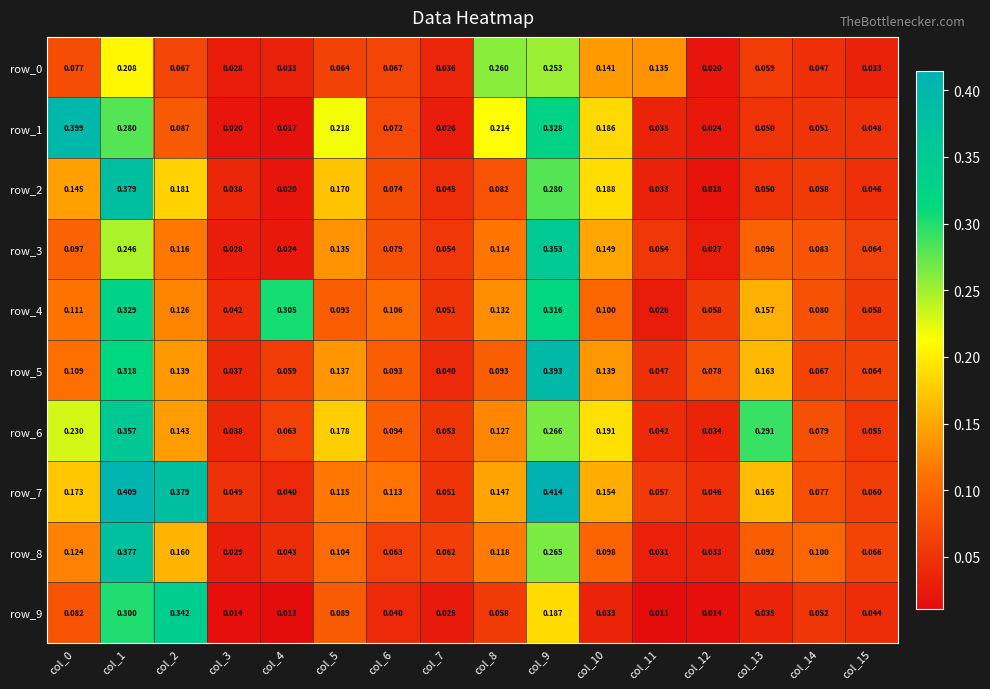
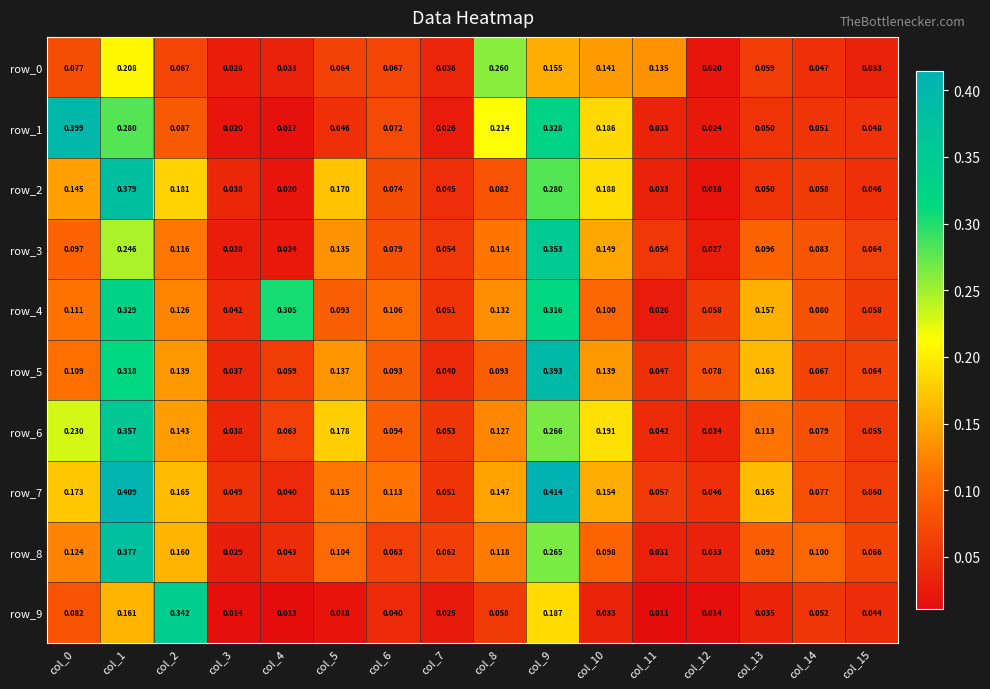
  {
    "row_0": {
      "col_0": 0.077,
      "col_1": 0.208,
      "col_2": 0.067,
      "col_3": 0.028,
      "col_4": 0.033,
      "col_5": 0.064,
      "col_6": 0.067,
      "col_7": 0.036,
      "col_8": 0.260,
-     "col_9": 0.253,
+     "col_9": 0.155,
      "col_10": 0.141,
      "col_11": 0.135,
      "col_12": 0.020,
      "col_13": 0.059,
      "col_14": 0.047,
      "col_15": 0.033
    },
    "row_1": {
      "col_0": 0.399,
      "col_1": 0.280,
      "col_2": 0.087,
      "col_3": 0.020,
      "col_4": 0.017,
-     "col_5": 0.218,
+     "col_5": 0.046,
      "col_6": 0.072,
      "col_7": 0.026,
      "col_8": 0.214,
      "col_9": 0.328,
      "col_10": 0.186,
      "col_11": 0.033,
      "col_12": 0.024,
      "col_13": 0.050,
      "col_14": 0.051,
      "col_15": 0.048
    },
    "row_2": {
      "col_0": 0.145,
      "col_1": 0.379,
      "col_2": 0.181,
      "col_3": 0.038,
      "col_4": 0.020,
      "col_5": 0.170,
      "col_6": 0.074,
      "col_7": 0.045,
      "col_8": 0.082,
      "col_9": 0.280,
      "col_10": 0.188,
      "col_11": 0.033,
      "col_12": 0.018,
      "col_13": 0.050,
      "col_14": 0.058,
      "col_15": 0.046
    },
    "row_3": {
      "col_0": 0.097,
      "col_1": 0.246,
      "col_2": 0.116,
      "col_3": 0.028,
      "col_4": 0.024,
      "col_5": 0.135,
      "col_6": 0.079,
      "col_7": 0.054,
      "col_8": 0.114,
      "col_9": 0.353,
      "col_10": 0.149,
      "col_11": 0.054,
      "col_12": 0.027,
      "col_13": 0.096,
      "col_14": 0.083,
      "col_15": 0.064
    },
    "row_4": {
      "col_0": 0.111,
      "col_1": 0.329,
      "col_2": 0.126,
      "col_3": 0.042,
      "col_4": 0.305,
      "col_5": 0.093,
      "col_6": 0.106,
      "col_7": 0.051,
      "col_8": 0.132,
      "col_9": 0.316,
      "col_10": 0.100,
      "col_11": 0.026,
      "col_12": 0.058,
      "col_13": 0.157,
      "col_14": 0.080,
      "col_15": 0.058
    },
    "row_5": {
      "col_0": 0.109,
      "col_1": 0.318,
      "col_2": 0.139,
      "col_3": 0.037,
      "col_4": 0.059,
      "col_5": 0.137,
      "col_6": 0.093,
      "col_7": 0.040,
      "col_8": 0.093,
      "col_9": 0.393,
      "col_10": 0.139,
      "col_11": 0.047,
      "col_12": 0.078,
      "col_13": 0.163,
      "col_14": 0.067,
      "col_15": 0.064
    },
    "row_6": {
      "col_0": 0.230,
      "col_1": 0.357,
      "col_2": 0.143,
      "col_3": 0.038,
      "col_4": 0.063,
      "col_5": 0.178,
      "col_6": 0.094,
      "col_7": 0.053,
      "col_8": 0.127,
      "col_9": 0.266,
      "col_10": 0.191,
      "col_11": 0.042,
      "col_12": 0.034,
-     "col_13": 0.291,
+     "col_13": 0.113,
      "col_14": 0.079,
      "col_15": 0.055
    },
    "row_7": {
      "col_0": 0.173,
      "col_1": 0.409,
-     "col_2": 0.379,
+     "col_2": 0.165,
      "col_3": 0.049,
      "col_4": 0.040,
      "col_5": 0.115,
      "col_6": 0.113,
      "col_7": 0.051,
      "col_8": 0.147,
      "col_9": 0.414,
      "col_10": 0.154,
      "col_11": 0.057,
      "col_12": 0.046,
      "col_13": 0.165,
      "col_14": 0.077,
      "col_15": 0.060
    },
    "row_8": {
      "col_0": 0.124,
      "col_1": 0.377,
      "col_2": 0.160,
      "col_3": 0.029,
      "col_4": 0.043,
      "col_5": 0.104,
      "col_6": 0.063,
      "col_7": 0.062,
      "col_8": 0.118,
      "col_9": 0.265,
      "col_10": 0.098,
      "col_11": 0.031,
      "col_12": 0.033,
      "col_13": 0.092,
      "col_14": 0.100,
      "col_15": 0.066
    },
    "row_9": {
      "col_0": 0.082,
-     "col_1": 0.300,
+     "col_1": 0.161,
      "col_2": 0.342,
      "col_3": 0.014,
      "col_4": 0.013,
-     "col_5": 0.089,
+     "col_5": 0.018,
      "col_6": 0.040,
      "col_7": 0.025,
      "col_8": 0.058,
      "col_9": 0.187,
      "col_10": 0.033,
      "col_11": 0.011,
      "col_12": 0.014,
      "col_13": 0.035,
      "col_14": 0.052,
      "col_15": 0.044
    }
  }
